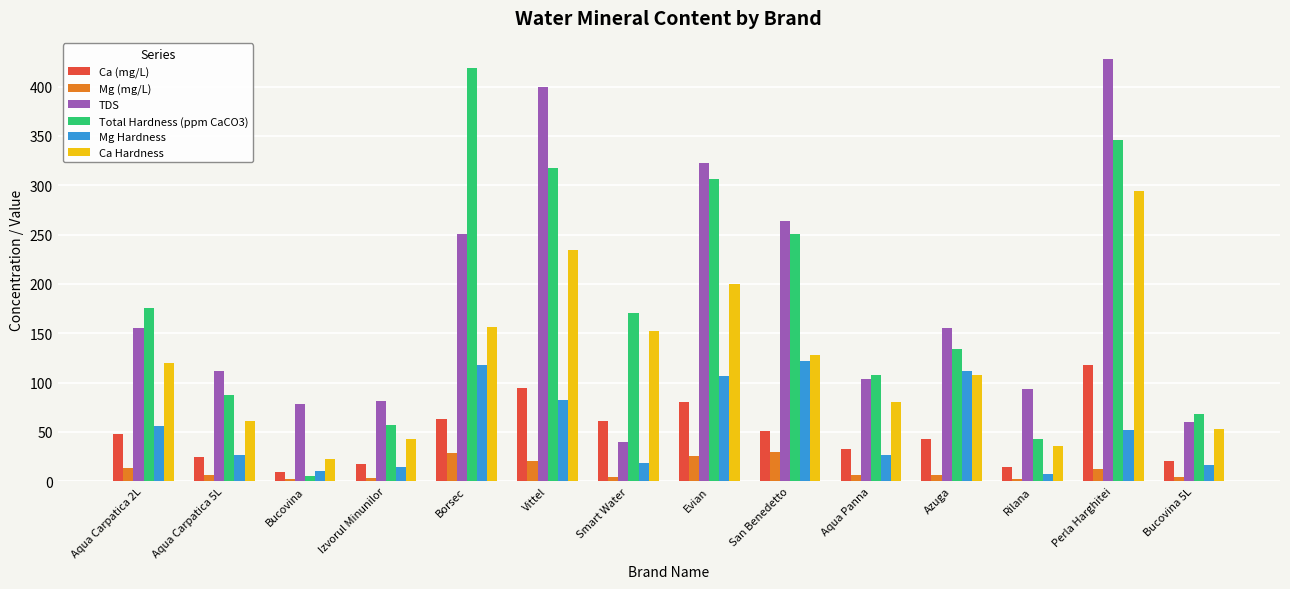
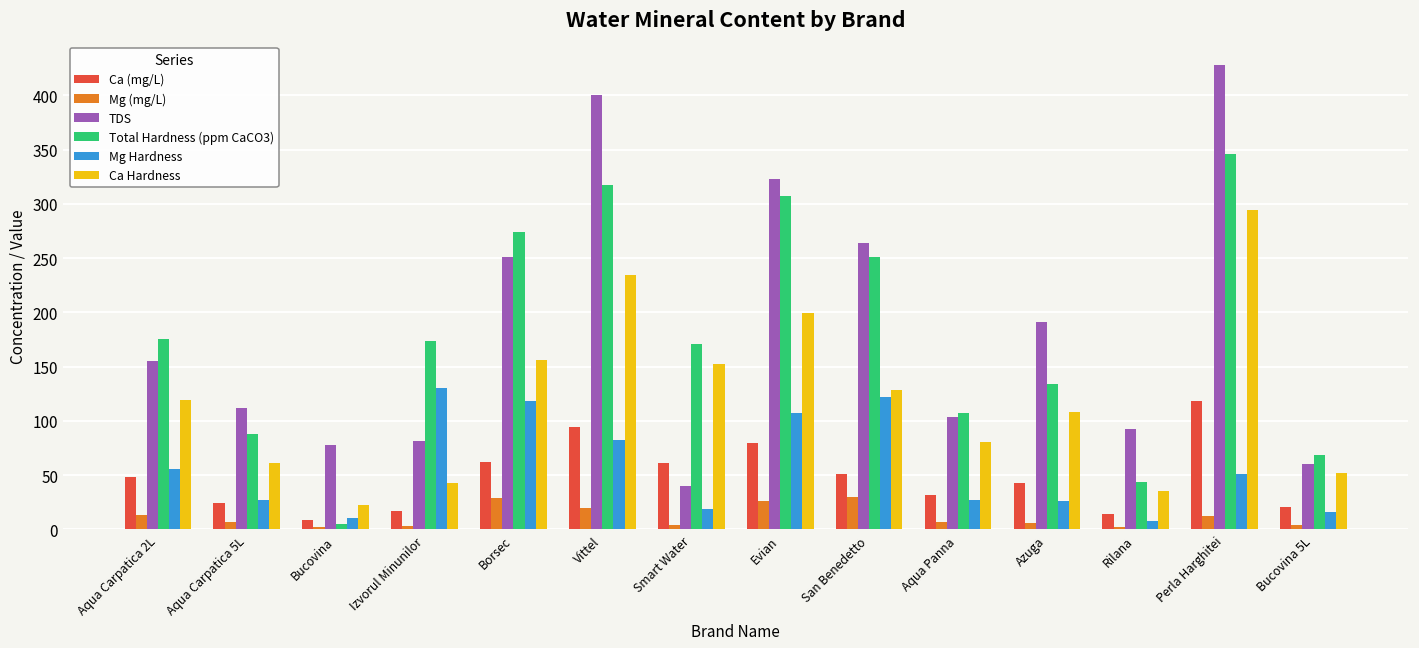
  {
    "TDS": {
      "Aqua Carpatica 2L": 160,
      "Aqua Carpatica 5L": 110,
      "Bucovina": 80,
      "Izvorul Minunilor": 80,
      "Borsec": 250,
      "Vittel": 400,
      "Smart Water": 40,
      "Evian": 320,
      "San Benedetto": 260,
      "Aqua Panna": 100,
-     "Azuga": 160,
+     "Azuga": 190,
      "Rilana": 90,
      "Perla Harghitei": 430,
      "Bucovina 5L": 60
    },
    "Total Hardness (ppm CaCO3)": {
      "Aqua Carpatica 2L": 180,
      "Aqua Carpatica 5L": 90,
      "Bucovina": 0,
-     "Izvorul Minunilor": 60,
-     "Borsec": 420,
+     "Izvorul Minunilor": 170,
+     "Borsec": 270,
      "Vittel": 320,
      "Smart Water": 170,
      "Evian": 310,
      "San Benedetto": 250,
      "Aqua Panna": 110,
      "Azuga": 130,
      "Rilana": 40,
      "Perla Harghitei": 350,
      "Bucovina 5L": 70
    },
    "Mg Hardness": {
      "Aqua Carpatica 2L": 60,
      "Aqua Carpatica 5L": 30,
      "Bucovina": 10,
-     "Izvorul Minunilor": 10,
+     "Izvorul Minunilor": 130,
      "Borsec": 120,
      "Vittel": 80,
      "Smart Water": 20,
      "Evian": 110,
      "San Benedetto": 120,
      "Aqua Panna": 30,
-     "Azuga": 110,
+     "Azuga": 30,
      "Rilana": 10,
      "Perla Harghitei": 50,
      "Bucovina 5L": 20
    },
    "Ca Hardness": {
      "Aqua Carpatica 2L": 120,
      "Aqua Carpatica 5L": 60,
      "Bucovina": 20,
      "Izvorul Minunilor": 40,
      "Borsec": 160,
      "Vittel": 230,
      "Smart Water": 150,
      "Evian": 200,
      "San Benedetto": 130,
      "Aqua Panna": 80,
      "Azuga": 110,
      "Rilana": 40,
      "Perla Harghitei": 290,
      "Bucovina 5L": 50
    }
  }
